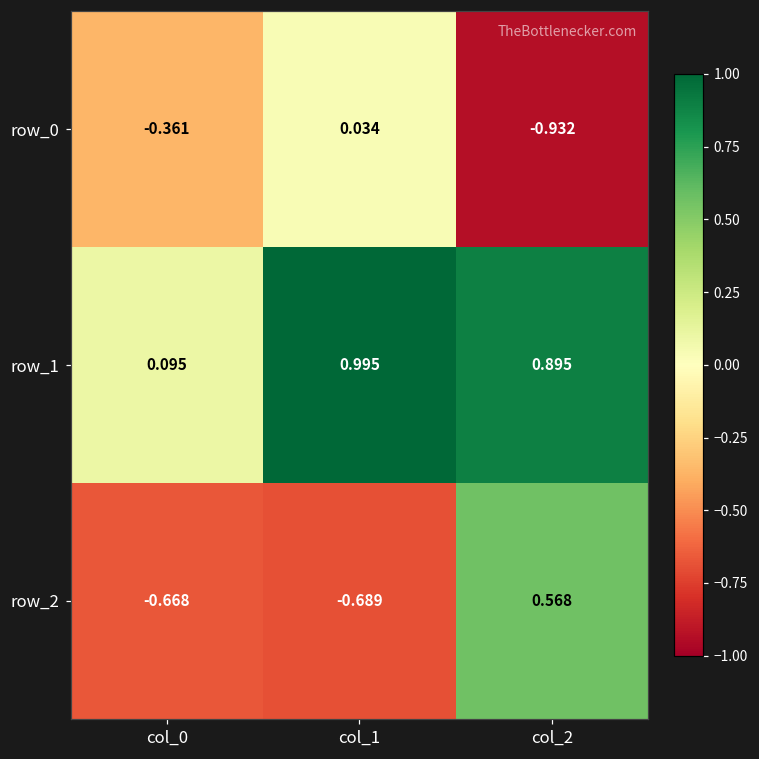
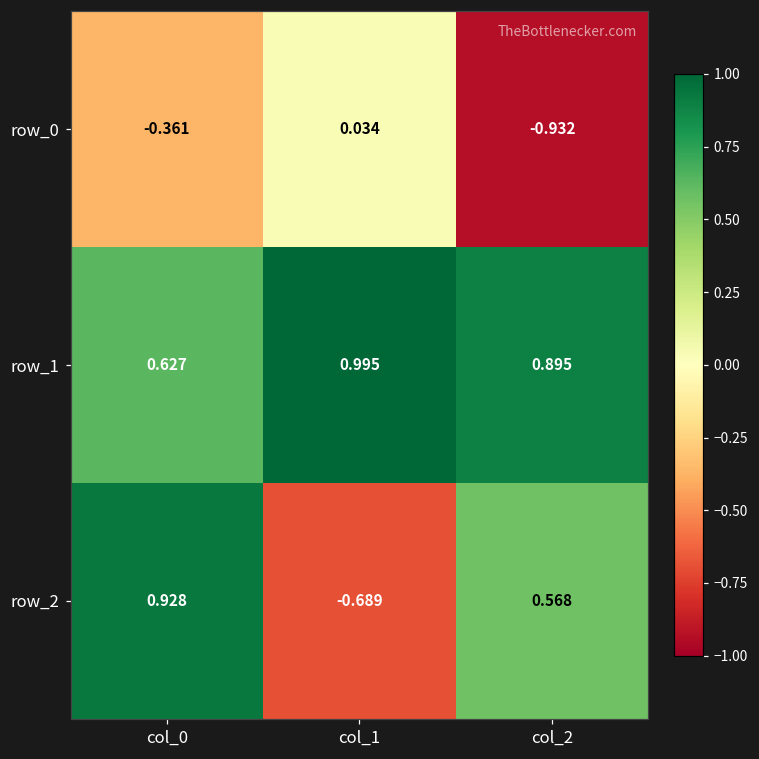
  {
    "row_0": {
      "col_0": -0.361,
      "col_1": 0.034
    },
    "row_1": {
-     "col_0": 0.095,
+     "col_0": 0.627,
      "col_1": 0.995,
      "col_2": 0.895
    },
    "row_2": {
-     "col_0": -0.668,
+     "col_0": 0.928,
      "col_1": -0.689,
      "col_2": 0.568
    }
  }
